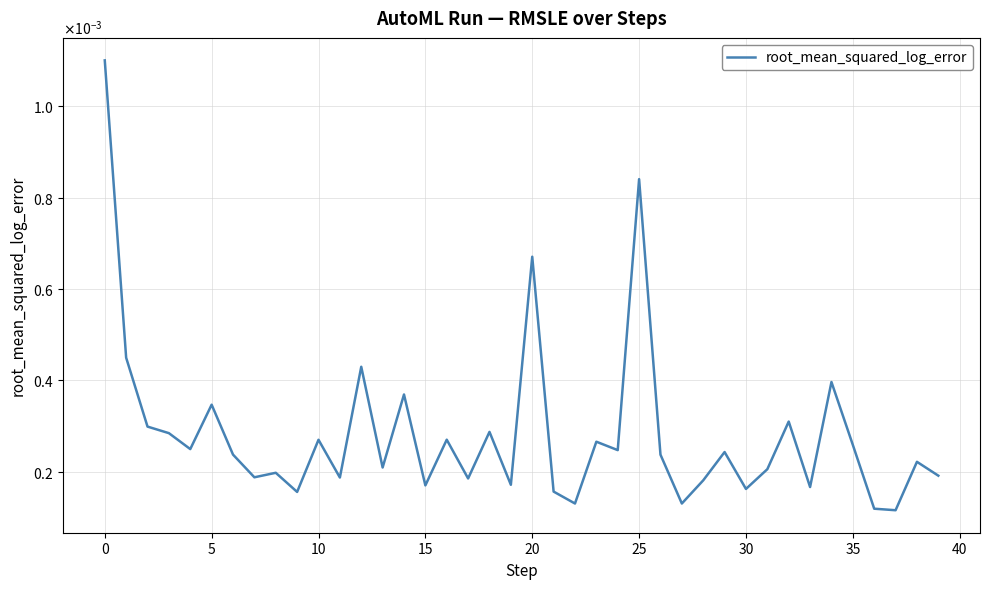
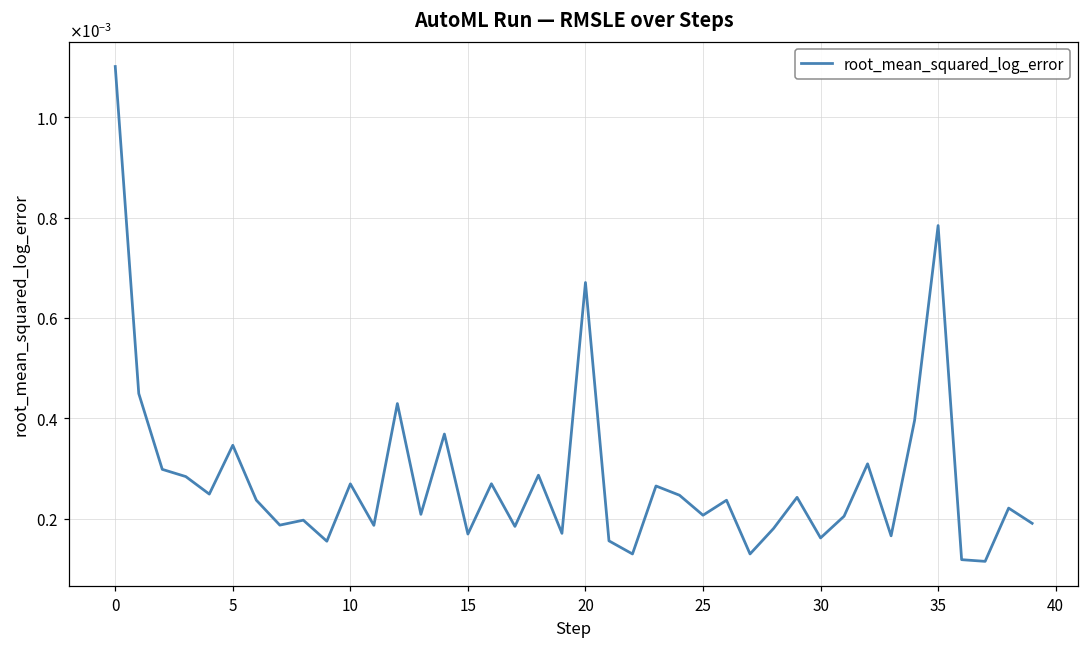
  {
    "0": 0.00110,
    "5": 0.00035,
    "10": 0.00027,
    "15": 0.00017,
    "20": 0.00067,
-   "25": 0.00084,
+   "25": 0.00021,
    "30": 0.00016,
-   "35": 0.00026
+   "35": 0.00078
  }
